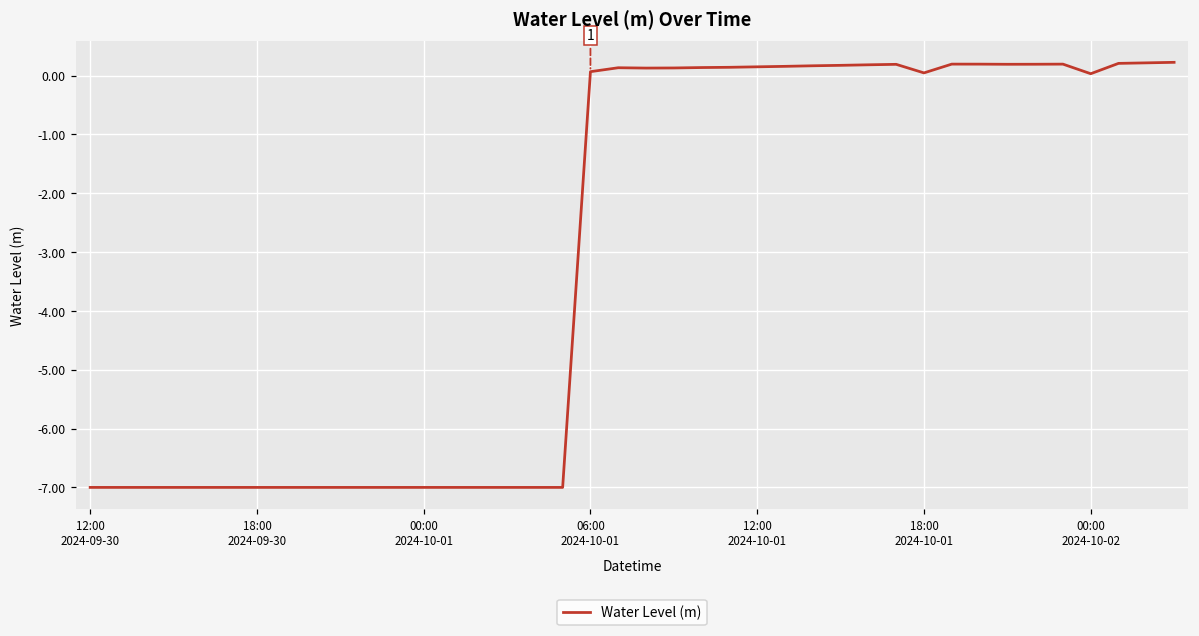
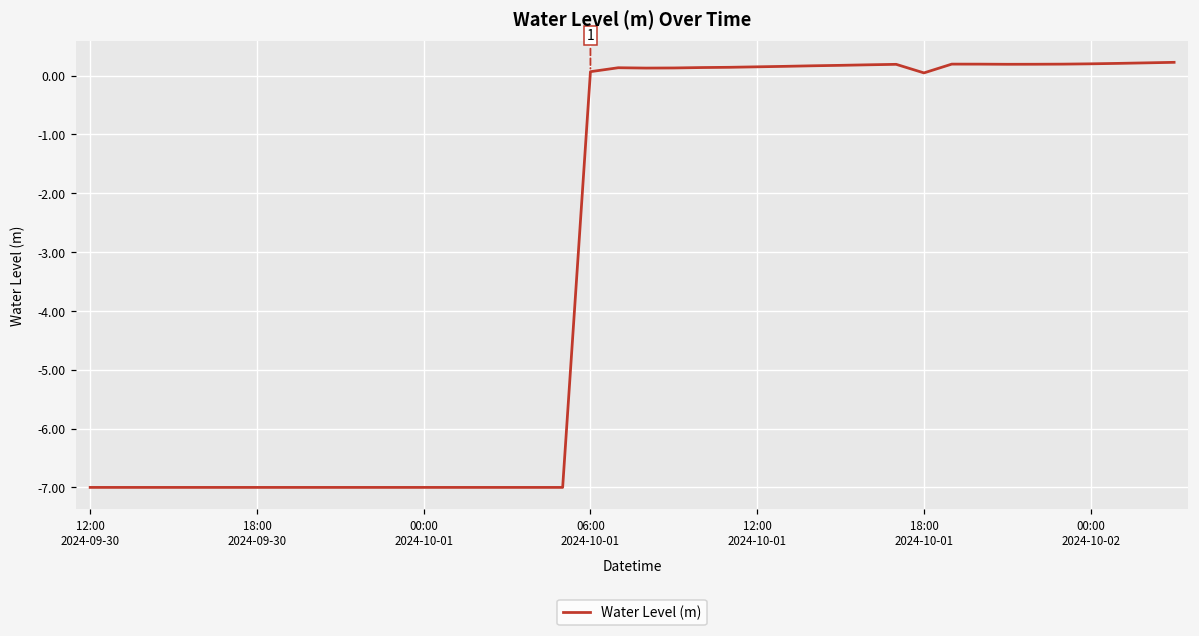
  {
    "12:00 2024-09-30": -7.0,
    "18:00 2024-09-30": -7.0,
    "00:00 2024-10-01": -7.0,
    "12:00 2024-10-01": 0.2,
    "18:00 2024-10-01": 0.0,
-   "00:00 2024-10-02": 0.0
+   "00:00 2024-10-02": 0.2
  }
